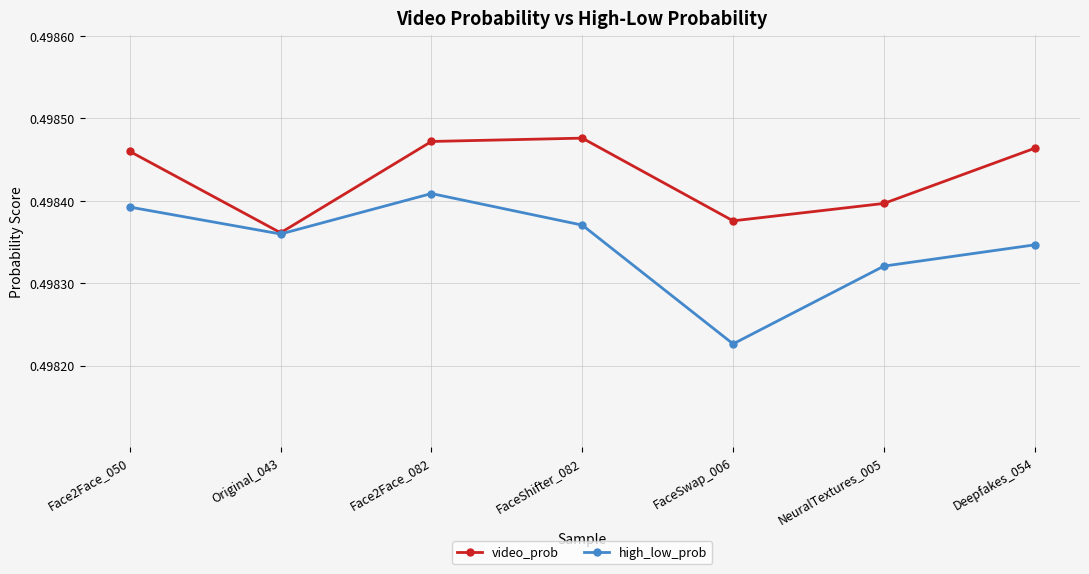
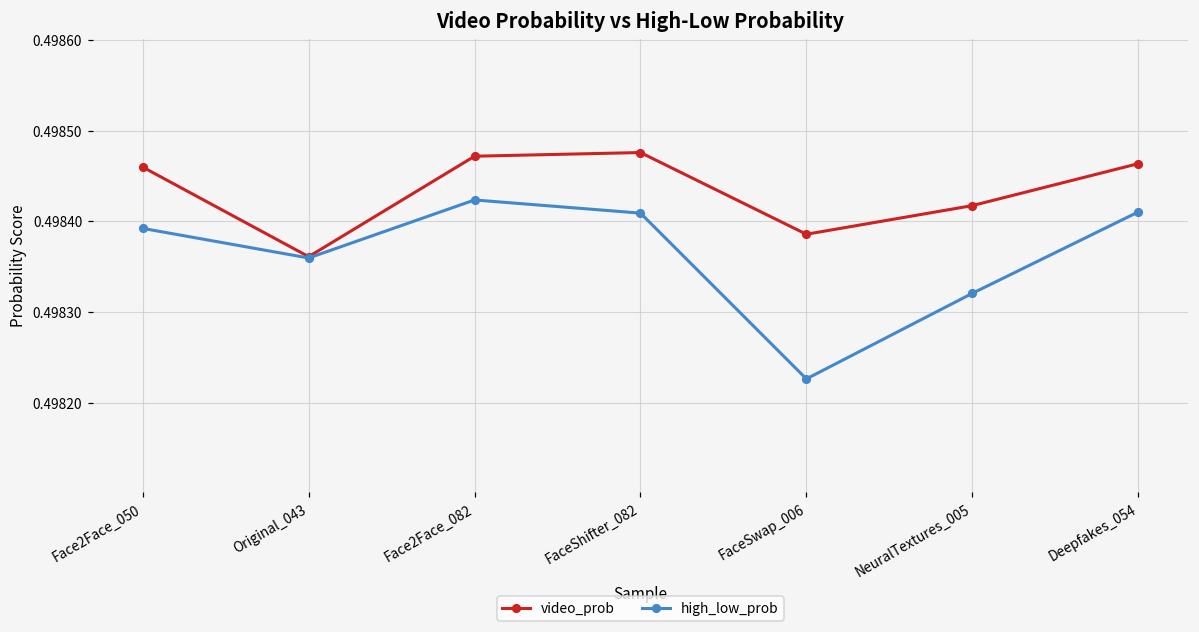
  {
    "video_prob": {
      "Face2Face_050": 0.49846,
      "Face2Face_082": 0.49847,
      "FaceShifter_082": 0.49848,
-     "FaceSwap_006": 0.49838,
-     "NeuralTextures_005": 0.49840,
+     "FaceSwap_006": 0.49839,
+     "NeuralTextures_005": 0.49842,
      "Deepfakes_054": 0.49846
    },
    "high_low_prob": {
      "Face2Face_050": 0.49839,
-     "Face2Face_082": 0.49841,
-     "FaceShifter_082": 0.49837,
+     "Face2Face_082": 0.49842,
+     "FaceShifter_082": 0.49841,
      "FaceSwap_006": 0.49823,
      "NeuralTextures_005": 0.49832,
-     "Deepfakes_054": 0.49835
+     "Deepfakes_054": 0.49841
    }
  }
